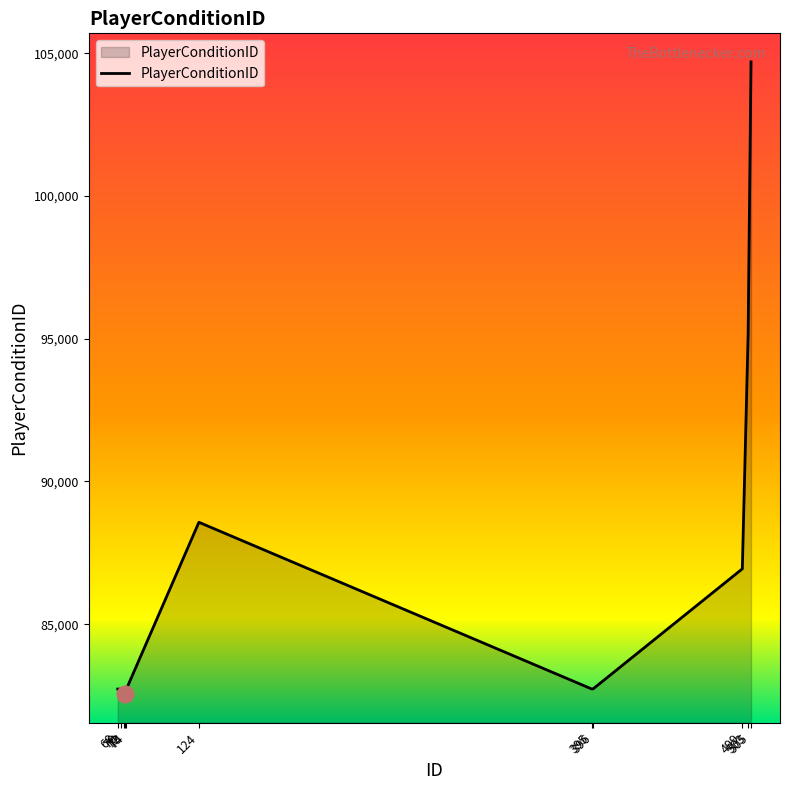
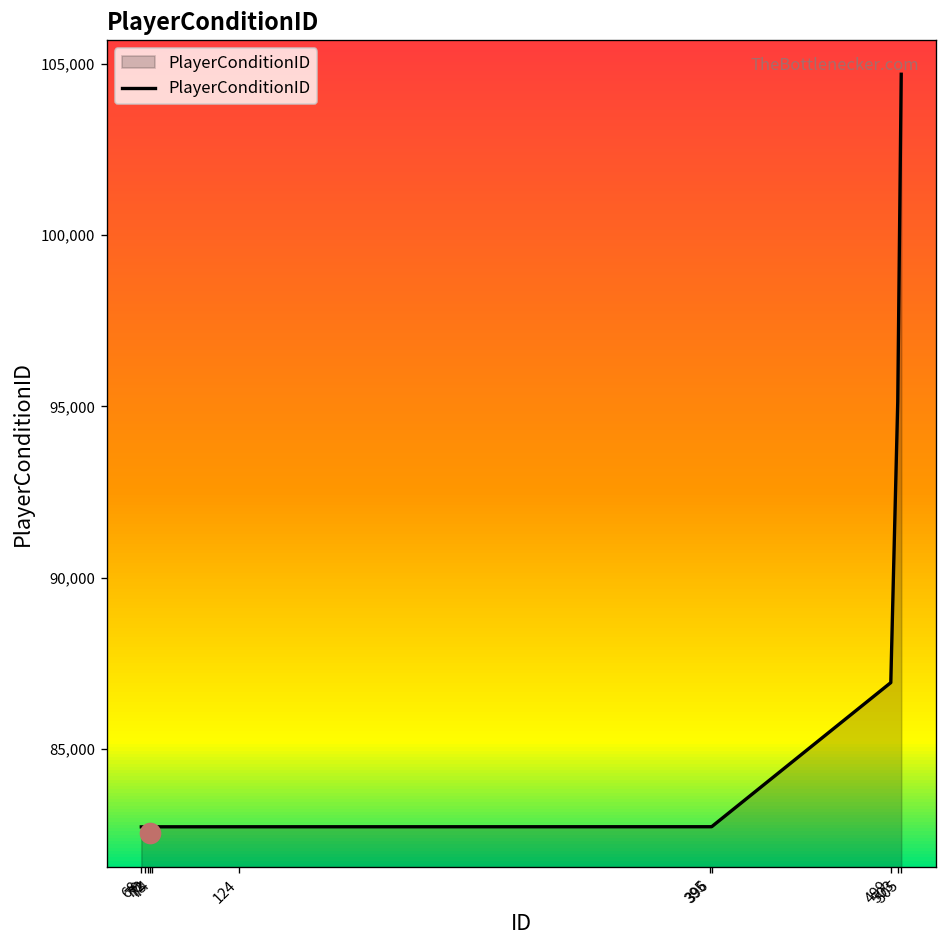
  {
    "PlayerConditionID": {
      "68": "82,700",
      "70": "82,700",
      "72": "82,700",
      "74": "82,700",
-     "124": "88,600",
+     "124": "82,700",
      "395": "82,700",
      "396": "82,700",
      "499": "86,900",
      "503": "95,100",
      "505": "104,700"
    }
  }
